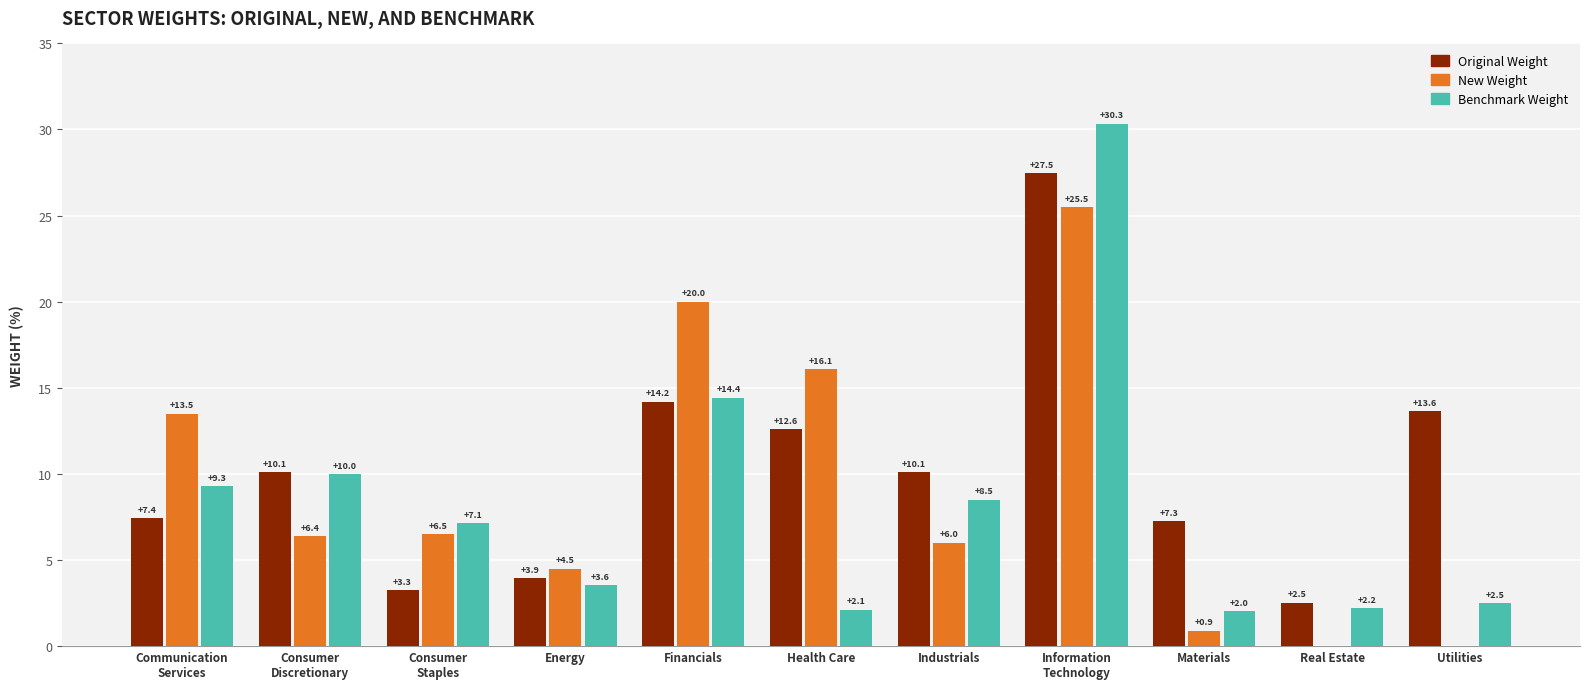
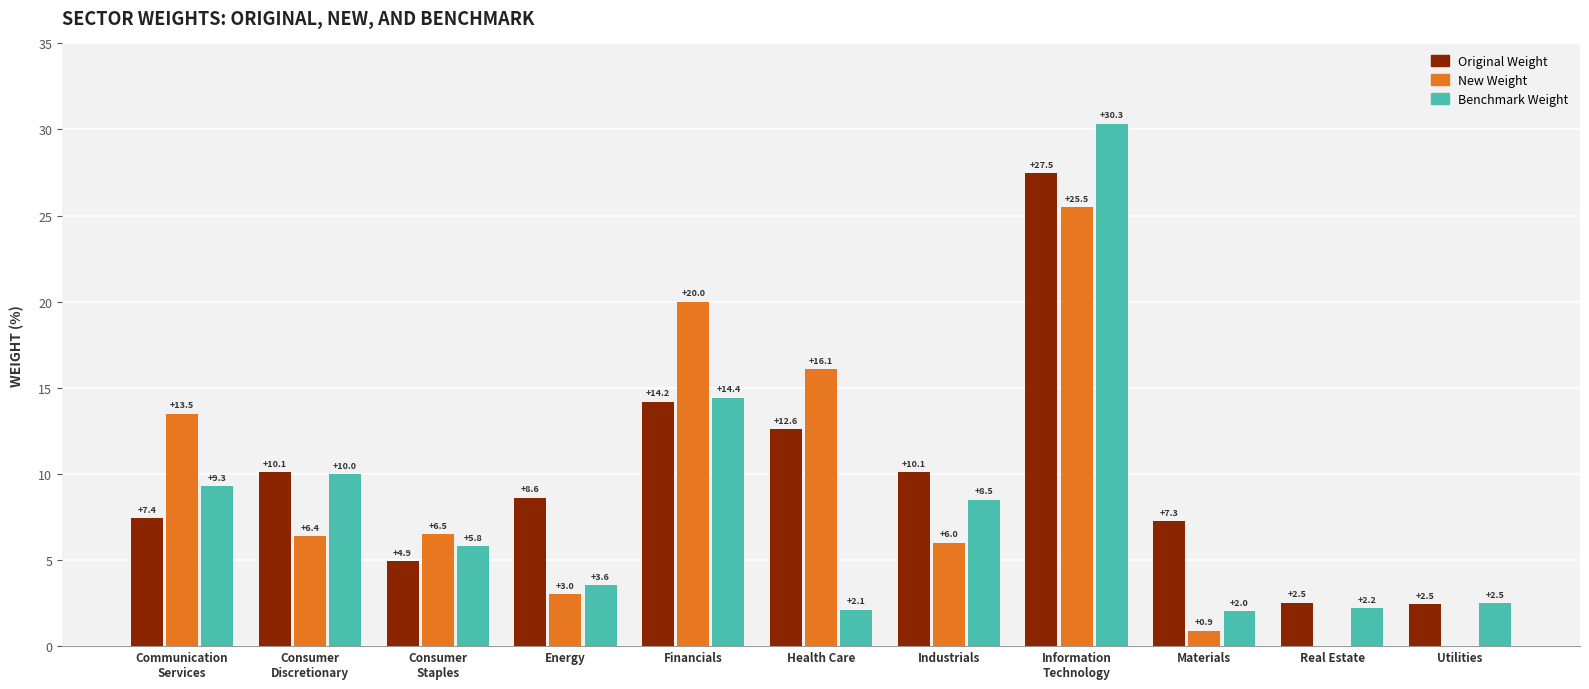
  {
    "Original Weight": {
      "Communication Services": "+7.4",
      "Consumer Discretionary": "+10.1",
-     "Consumer Staples": "+3.3",
-     "Energy": "+3.9",
+     "Consumer Staples": "+4.9",
+     "Energy": "+8.6",
      "Financials": "+14.2",
      "Health Care": "+12.6",
      "Industrials": "+10.1",
      "Information Technology": "+27.5",
      "Materials": "+7.3",
      "Real Estate": "+2.5",
-     "Utilities": "+13.6"
+     "Utilities": "+2.5"
    },
    "New Weight": {
      "Communication Services": "+13.5",
      "Consumer Discretionary": "+6.4",
      "Consumer Staples": "+6.5",
-     "Energy": "+4.5",
+     "Energy": "+3.0",
      "Financials": "+20.0",
      "Health Care": "+16.1",
      "Industrials": "+6.0",
      "Information Technology": "+25.5",
      "Materials": "+0.9"
    },
    "Benchmark Weight": {
      "Communication Services": "+9.3",
      "Consumer Discretionary": "+10.0",
-     "Consumer Staples": "+7.1",
+     "Consumer Staples": "+5.8",
      "Energy": "+3.6",
      "Financials": "+14.4",
      "Health Care": "+2.1",
      "Industrials": "+8.5",
      "Information Technology": "+30.3",
      "Materials": "+2.0",
      "Real Estate": "+2.2",
      "Utilities": "+2.5"
    }
  }
